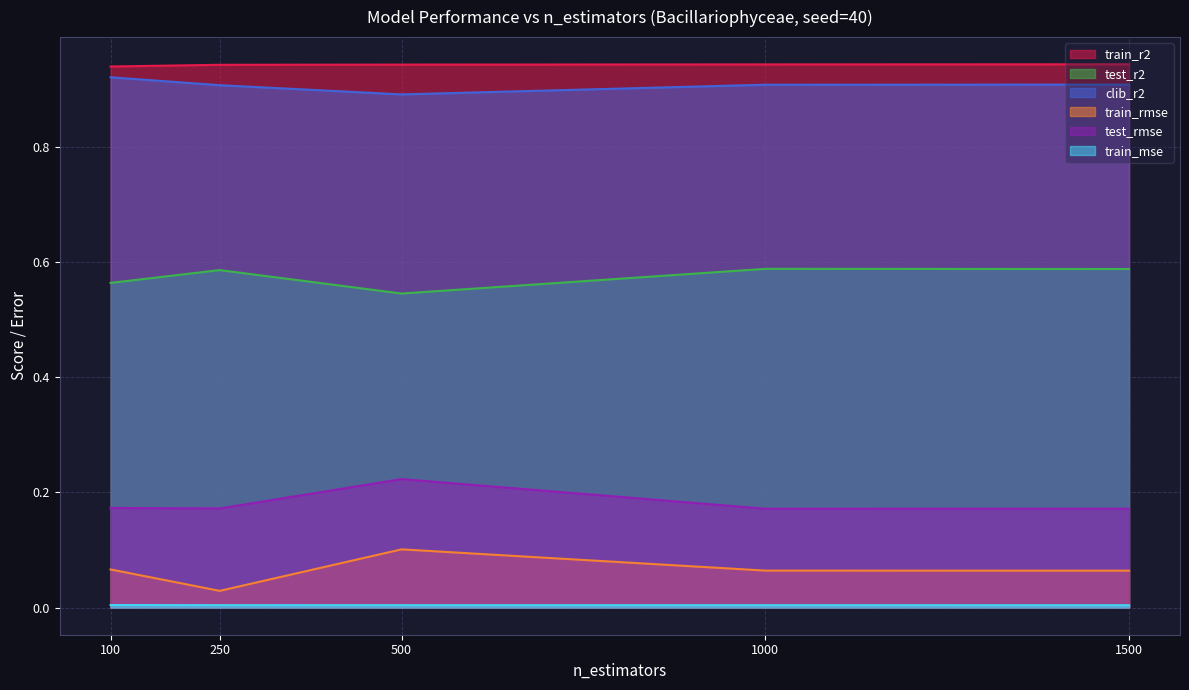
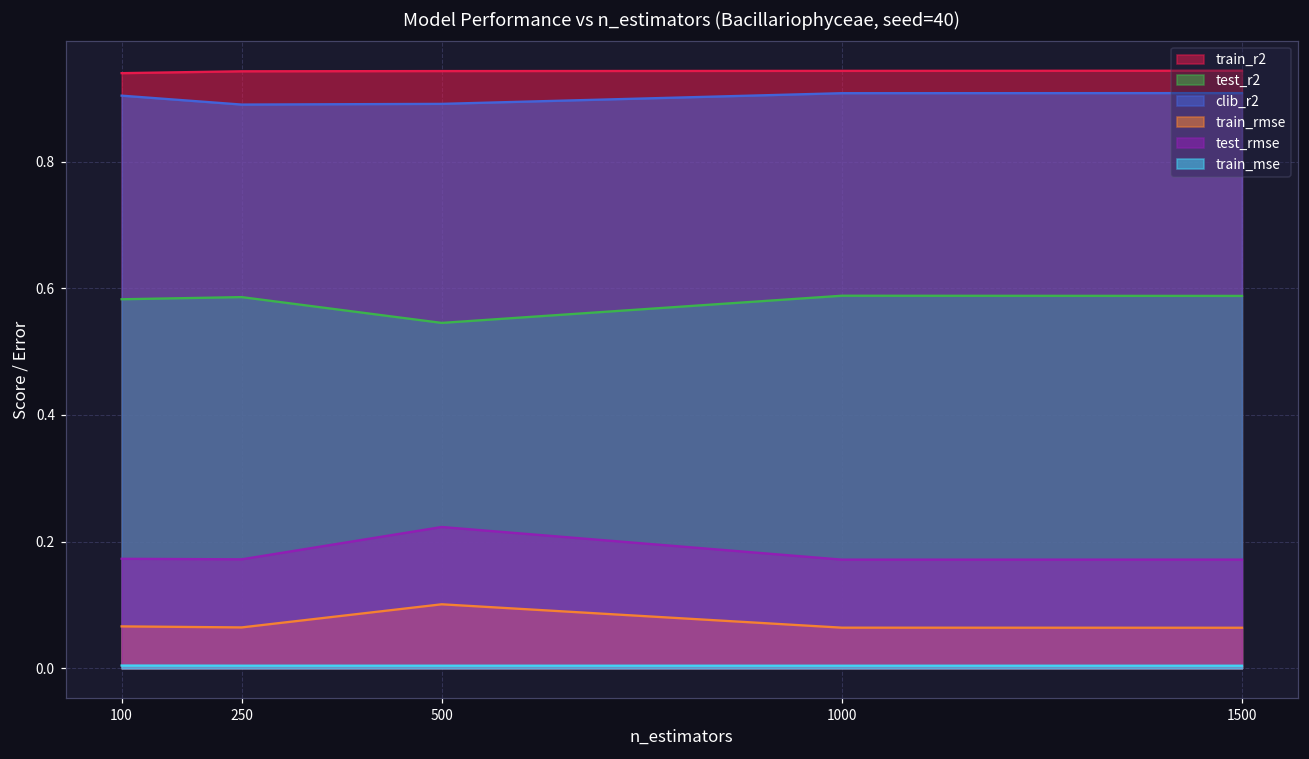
  {
    "train_r2": {
      "100": 0.94,
      "250": 0.94,
      "500": 0.94,
      "1000": 0.94
    },
    "test_r2": {
-     "100": 0.56,
+     "100": 0.58,
      "250": 0.59,
      "500": 0.55,
      "1000": 0.59,
      "1500": 0.59
    },
    "clib_r2": {
-     "100": 0.92,
-     "250": 0.91,
+     "100": 0.90,
+     "250": 0.89,
      "500": 0.89,
      "1000": 0.91
    },
    "train_rmse": {
      "100": 0.07,
-     "250": 0.03,
+     "250": 0.06,
      "500": 0.10,
      "1000": 0.06,
      "1500": 0.06
    },
    "test_rmse": {
      "100": 0.17,
      "250": 0.17,
      "500": 0.22,
      "1000": 0.17,
      "1500": 0.17
    },
    "train_mse": {
      "100": 0.00,
      "250": 0.00,
      "500": 0.00,
      "1000": 0.00,
      "1500": 0.00
    }
  }
